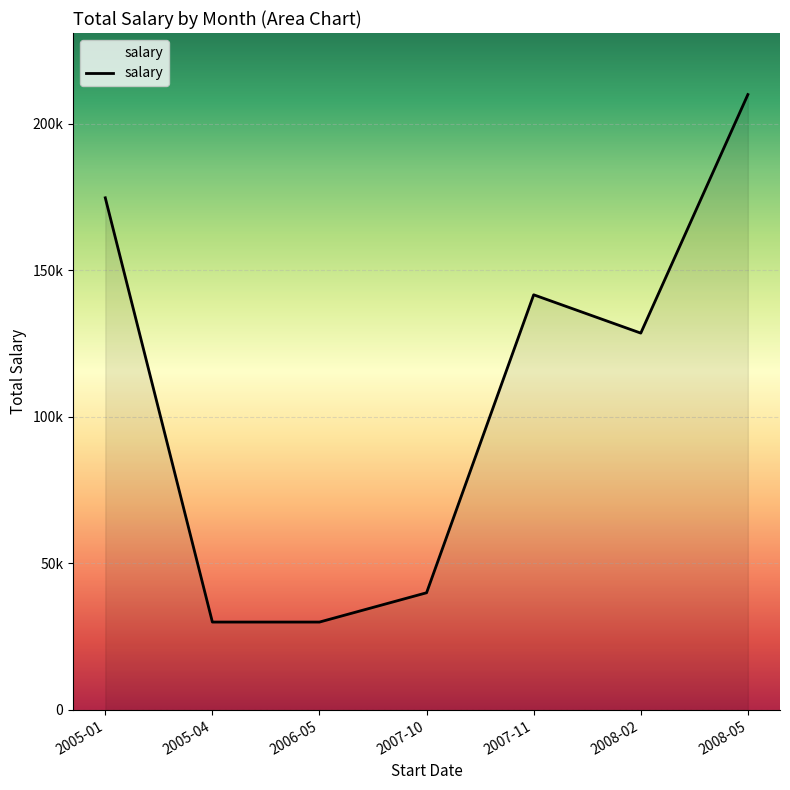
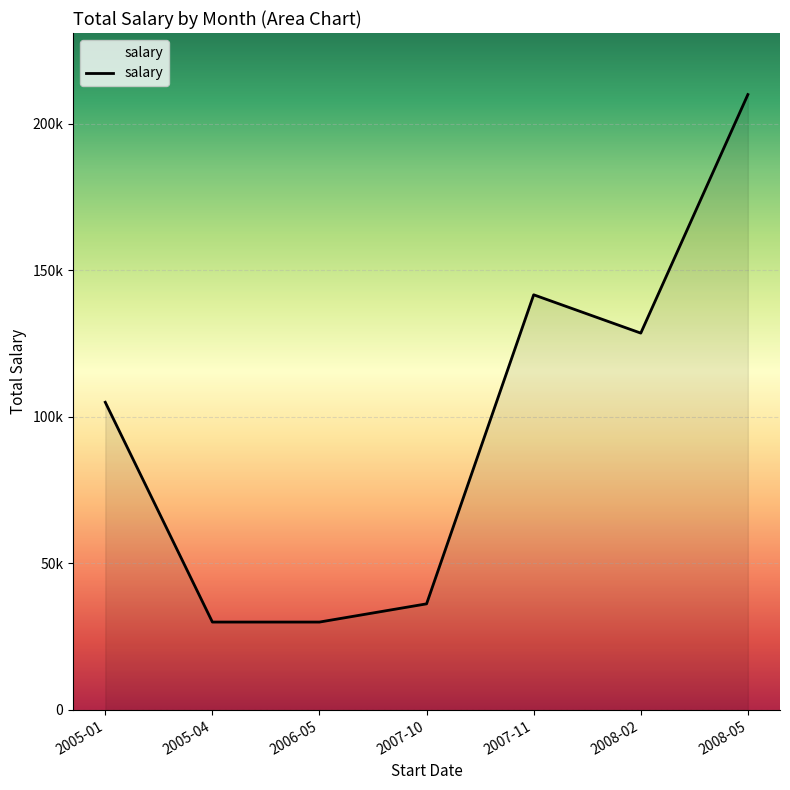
  {
-   "2005-01": 175000,
+   "2005-01": 105000,
    "2005-04": 30000,
    "2006-05": 30000,
-   "2007-10": 40000,
+   "2007-10": 36000,
    "2007-11": 142000,
    "2008-02": 129000,
    "2008-05": 210000
  }
